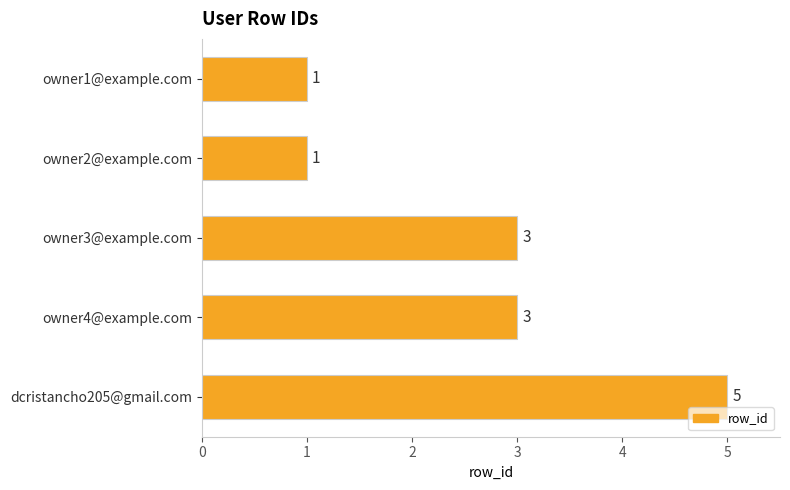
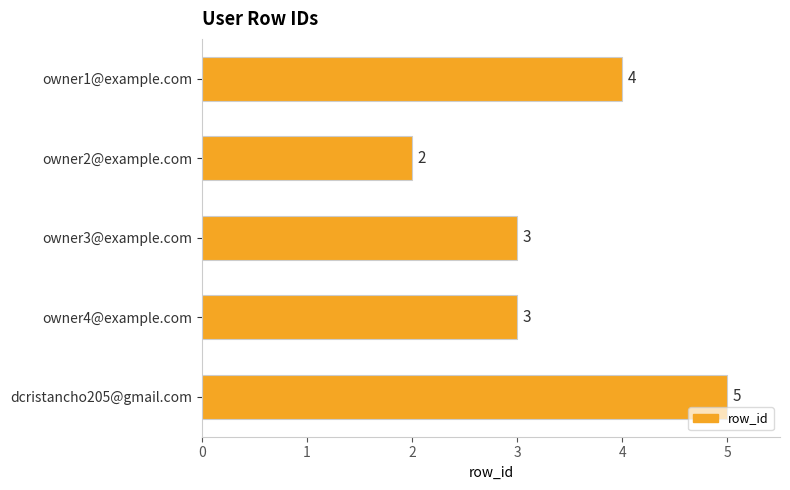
  {
-   "owner1@example.com": 1,
-   "owner2@example.com": 1,
+   "owner1@example.com": 4,
+   "owner2@example.com": 2,
    "owner3@example.com": 3,
    "owner4@example.com": 3,
    "dcristancho205@gmail.com": 5
  }
